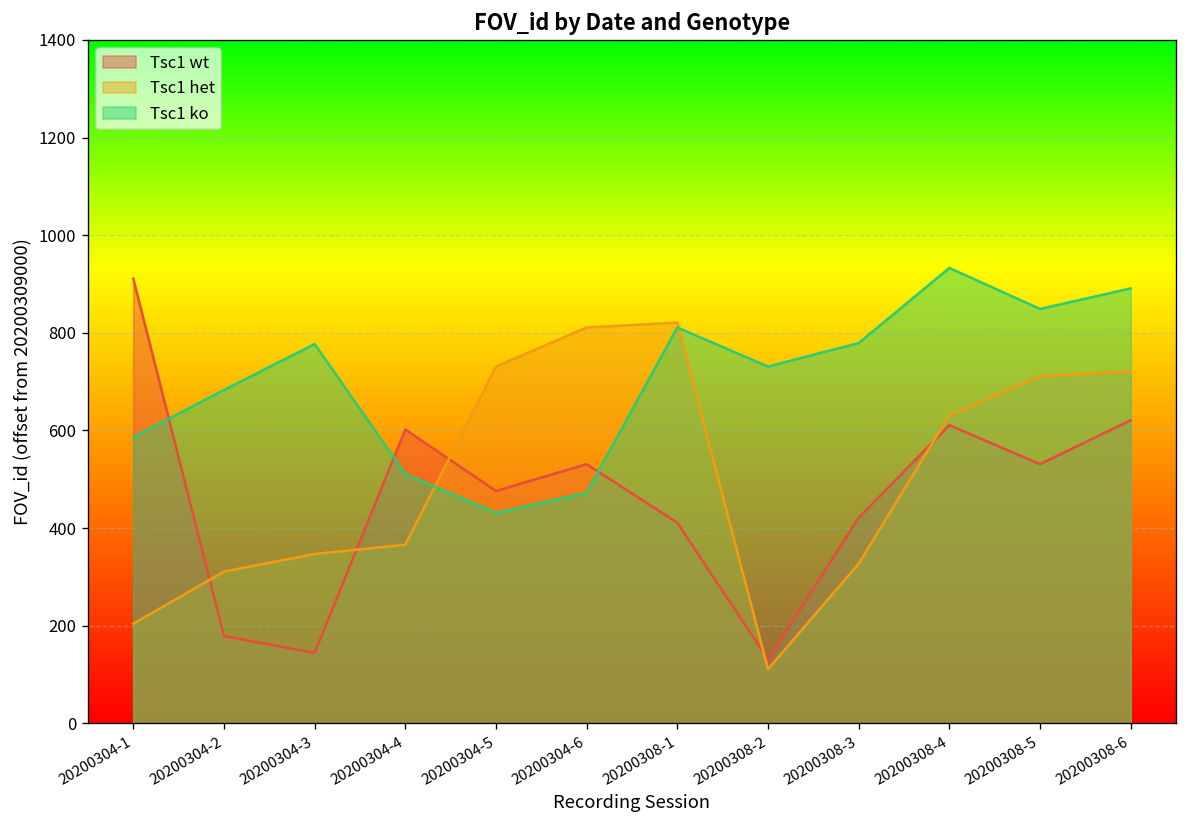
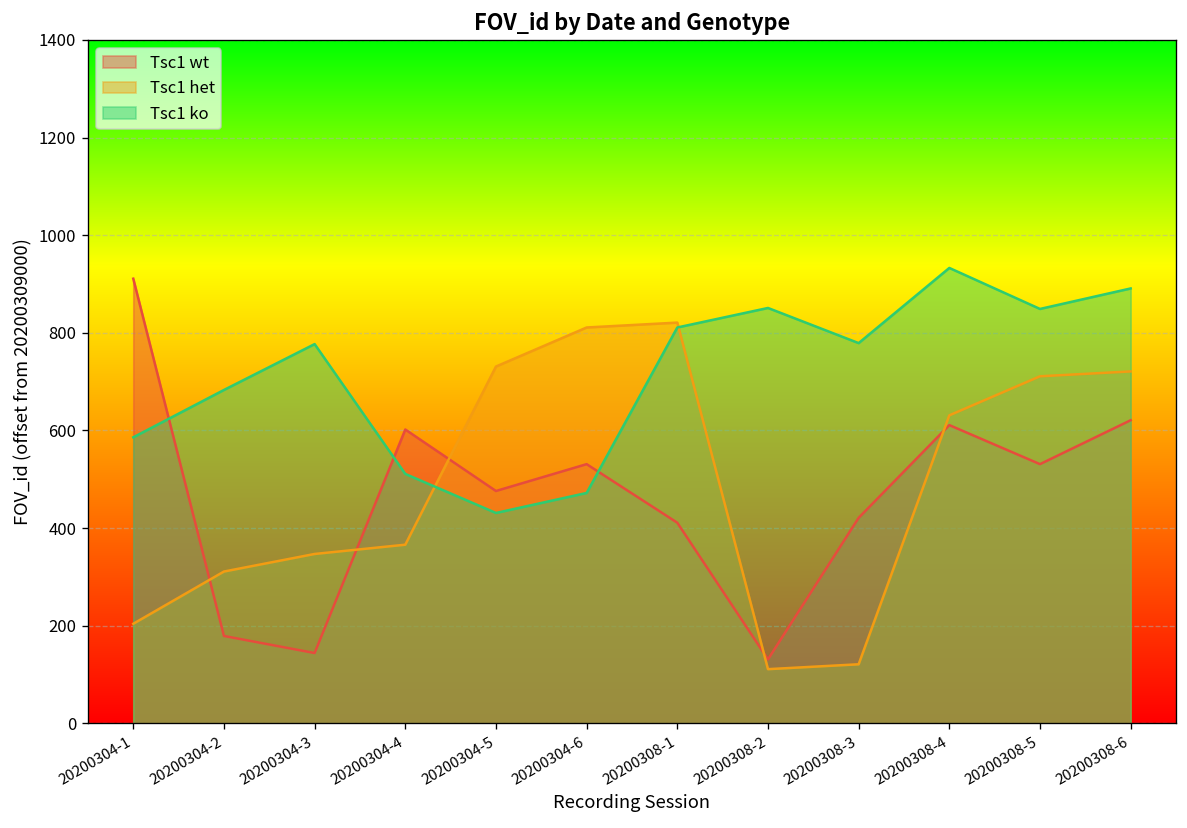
  {
    "Tsc1 wt": {
      "20200304-1": 910,
      "20200304-2": 180,
      "20200304-3": 140,
      "20200304-4": 600,
      "20200304-5": 480,
      "20200304-6": 530,
      "20200308-1": 410,
      "20200308-2": 130,
      "20200308-3": 420,
      "20200308-4": 610,
      "20200308-5": 530,
      "20200308-6": 620
    },
    "Tsc1 het": {
      "20200304-1": 200,
      "20200304-2": 310,
      "20200304-3": 350,
      "20200304-4": 370,
      "20200304-5": 730,
      "20200304-6": 810,
      "20200308-1": 820,
      "20200308-2": 110,
-     "20200308-3": 330,
+     "20200308-3": 120,
      "20200308-4": 630,
      "20200308-5": 710,
      "20200308-6": 720
    },
    "Tsc1 ko": {
      "20200304-1": 590,
      "20200304-2": 680,
      "20200304-3": 780,
      "20200304-4": 510,
      "20200304-5": 430,
      "20200304-6": 470,
      "20200308-1": 810,
-     "20200308-2": 730,
+     "20200308-2": 850,
      "20200308-3": 780,
      "20200308-4": 930,
      "20200308-5": 850,
      "20200308-6": 890
    }
  }
